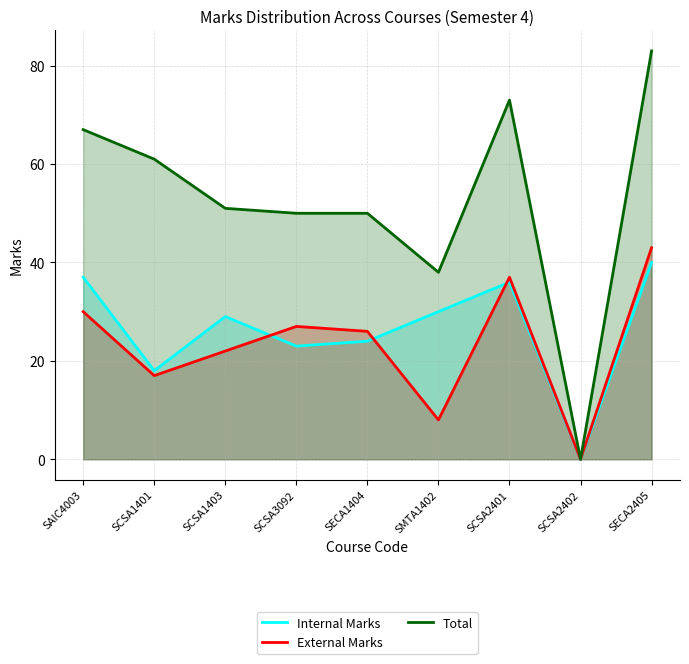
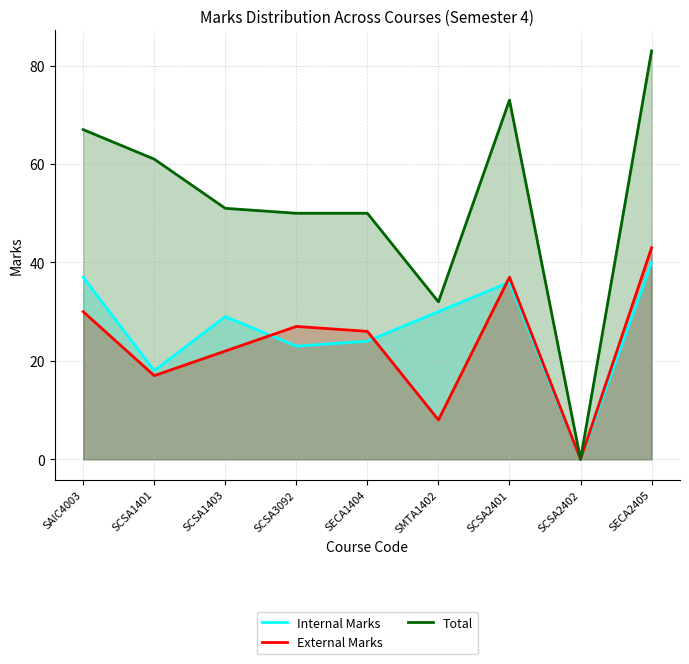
  {
    "Internal Marks": {
      "SAIC4003": 37,
      "SCSA1401": 18,
      "SCSA1403": 29,
      "SCSA3092": 23,
      "SECA1404": 24,
      "SMTA1402": 30,
      "SCSA2401": 36,
      "SECA2405": 40
    },
    "External Marks": {
      "SAIC4003": 30,
      "SCSA1401": 17,
      "SCSA1403": 22,
      "SCSA3092": 27,
      "SECA1404": 26,
      "SMTA1402": 8,
      "SCSA2401": 37,
      "SECA2405": 43
    },
    "Total": {
      "SAIC4003": 67,
      "SCSA1401": 61,
      "SCSA1403": 51,
      "SCSA3092": 50,
      "SECA1404": 50,
-     "SMTA1402": 38,
+     "SMTA1402": 32,
      "SCSA2401": 73,
      "SECA2405": 83
    }
  }
